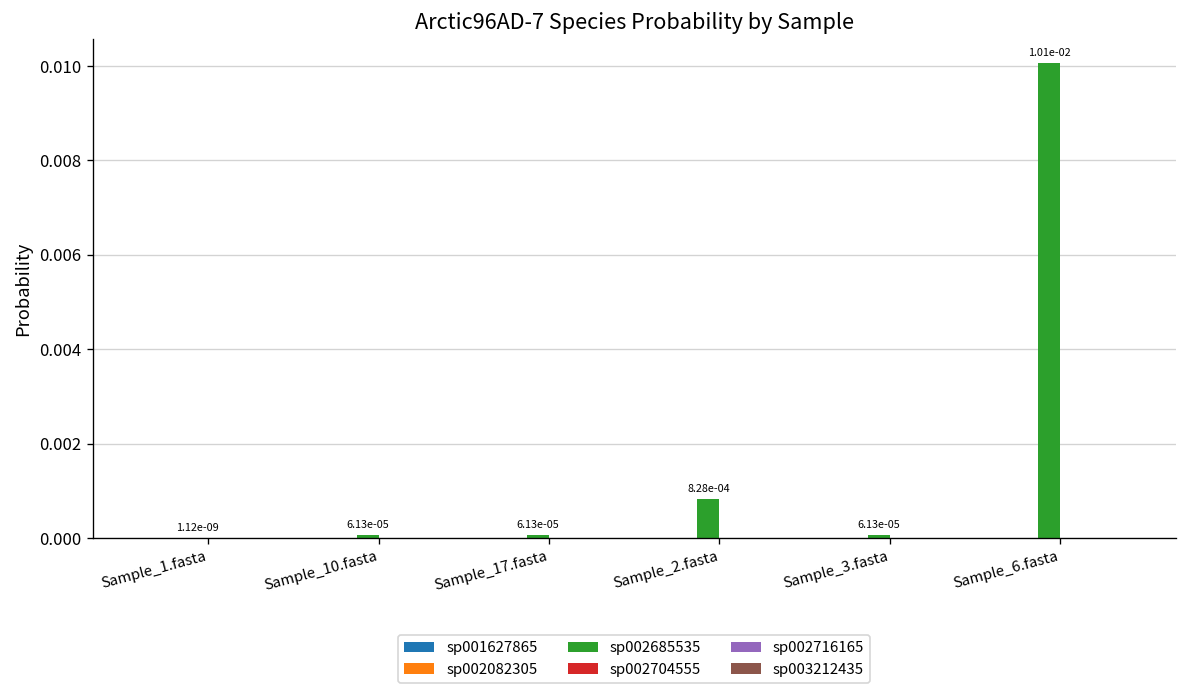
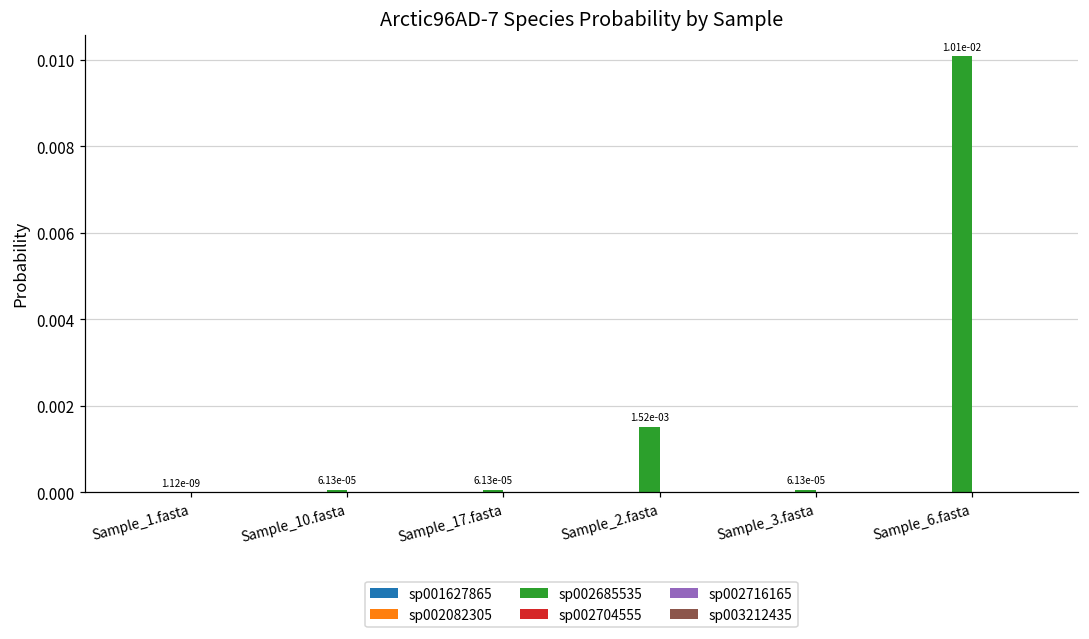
  {
    "sp002082305": {
      "Sample_1.fasta": "1.12e-09"
    },
    "sp002685535": {
      "Sample_1.fasta": "1.12e-09",
      "Sample_10.fasta": "6.13e-05",
      "Sample_17.fasta": "6.13e-05",
-     "Sample_2.fasta": "8.28e-04",
+     "Sample_2.fasta": "1.52e-03",
      "Sample_3.fasta": "6.13e-05",
      "Sample_6.fasta": "1.01e-02"
    },
    "sp002704555": {
      "Sample_1.fasta": "1.12e-09"
    }
  }
